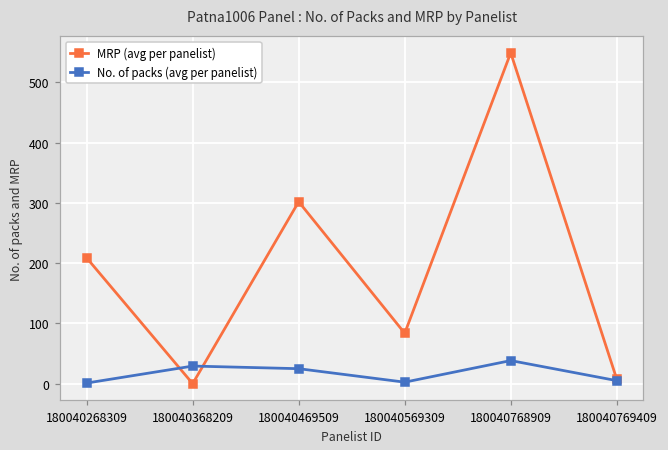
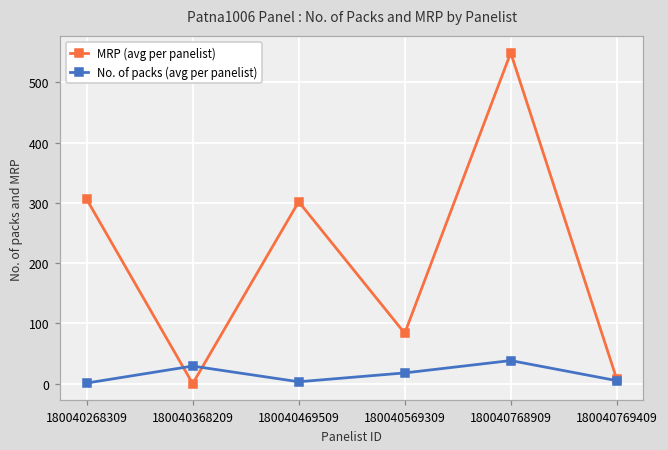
  {
    "MRP (avg per panelist)": {
-     "180040268309": 210,
+     "180040268309": 310,
      "180040368209": 0,
      "180040469509": 300,
      "180040569309": 80,
      "180040768909": 550
    },
    "No. of packs (avg per panelist)": {
      "180040268309": 0,
      "180040368209": 30,
-     "180040469509": 20,
-     "180040569309": 0,
+     "180040469509": 0,
+     "180040569309": 20,
      "180040768909": 40
    }
  }
